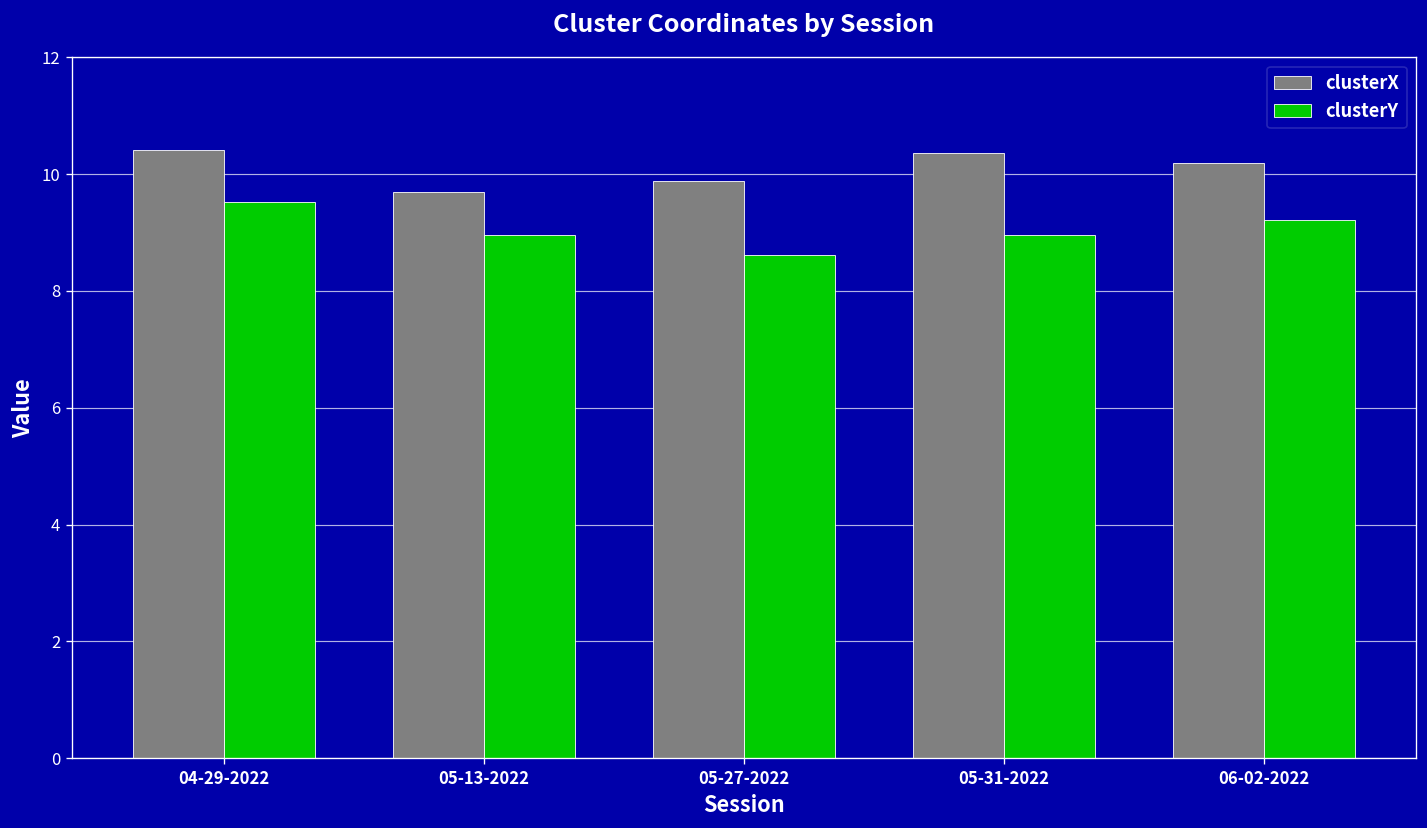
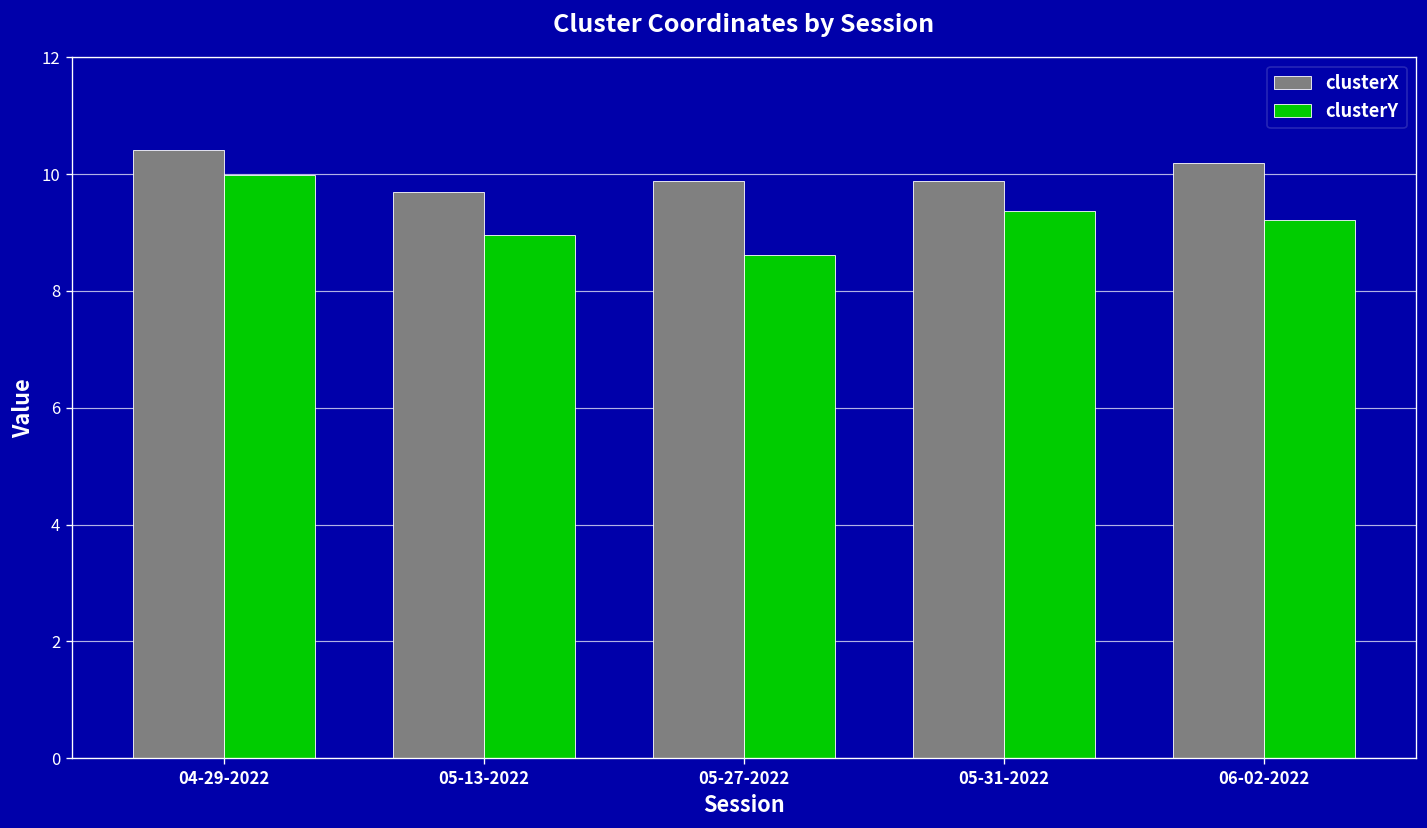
  {
    "clusterX": {
      "04-29-2022": 10.4,
      "05-13-2022": 9.7,
      "05-27-2022": 9.9,
-     "05-31-2022": 10.4,
+     "05-31-2022": 9.9,
      "06-02-2022": 10.2
    },
    "clusterY": {
-     "04-29-2022": 9.5,
+     "04-29-2022": 10.0,
      "05-13-2022": 9.0,
      "05-27-2022": 8.6,
-     "05-31-2022": 9.0,
+     "05-31-2022": 9.4,
      "06-02-2022": 9.2
    }
  }
